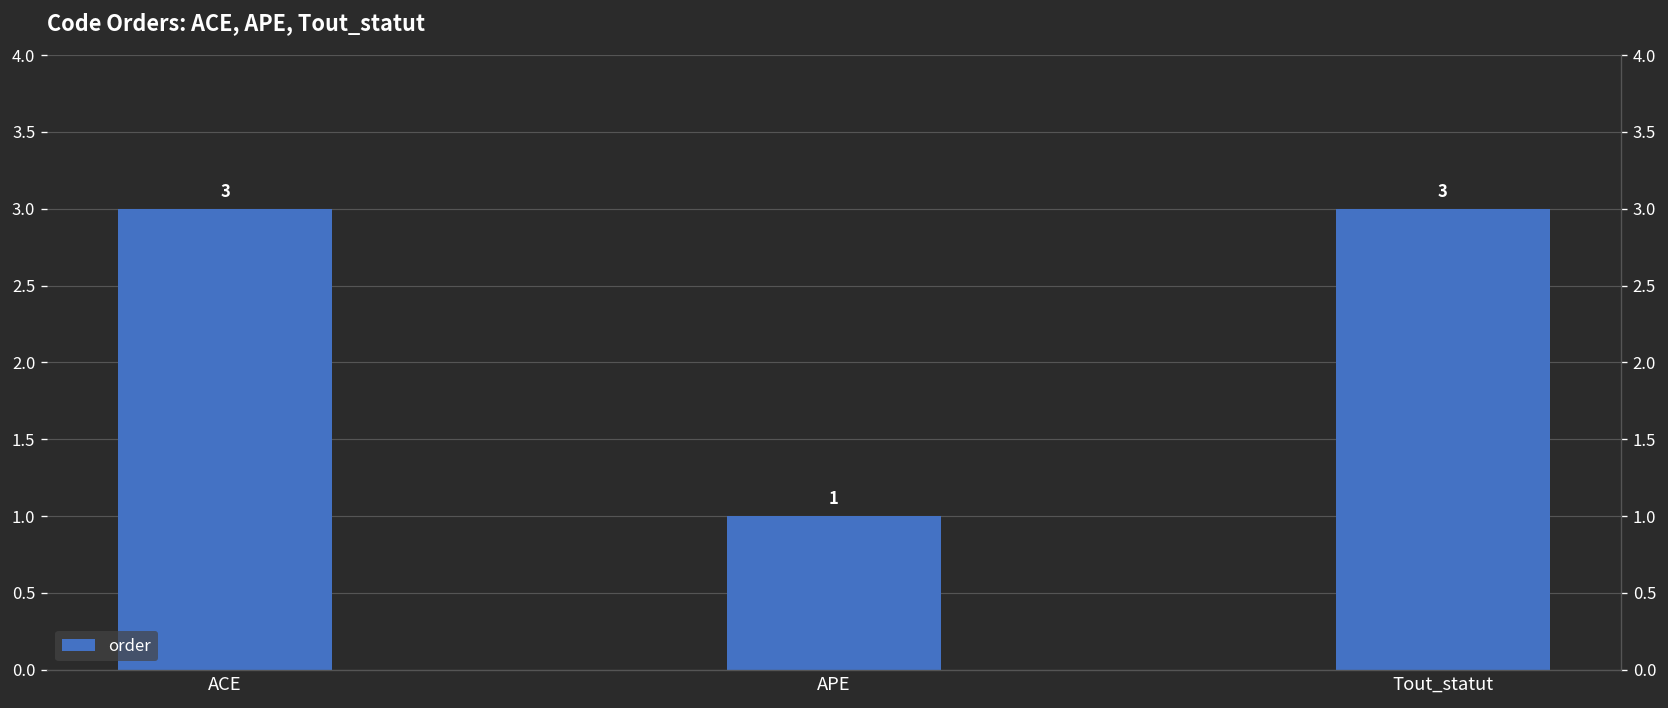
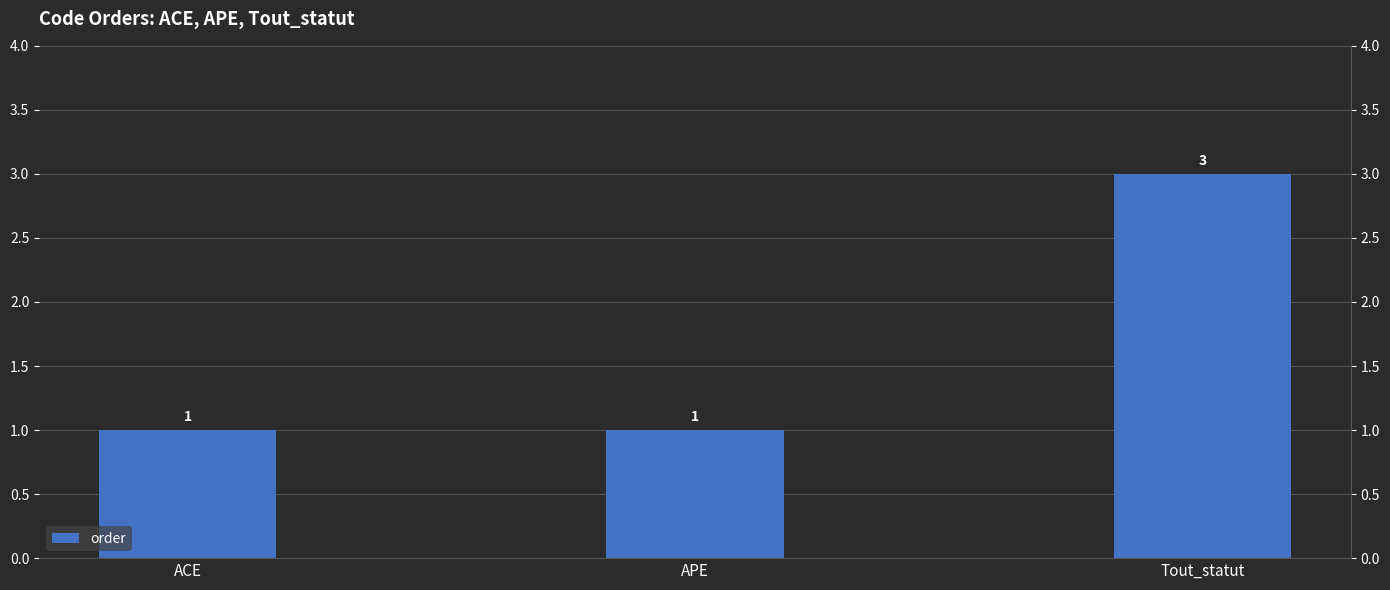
  {
-   "ACE": 3,
+   "ACE": 1,
    "APE": 1,
    "Tout_statut": 3
  }
